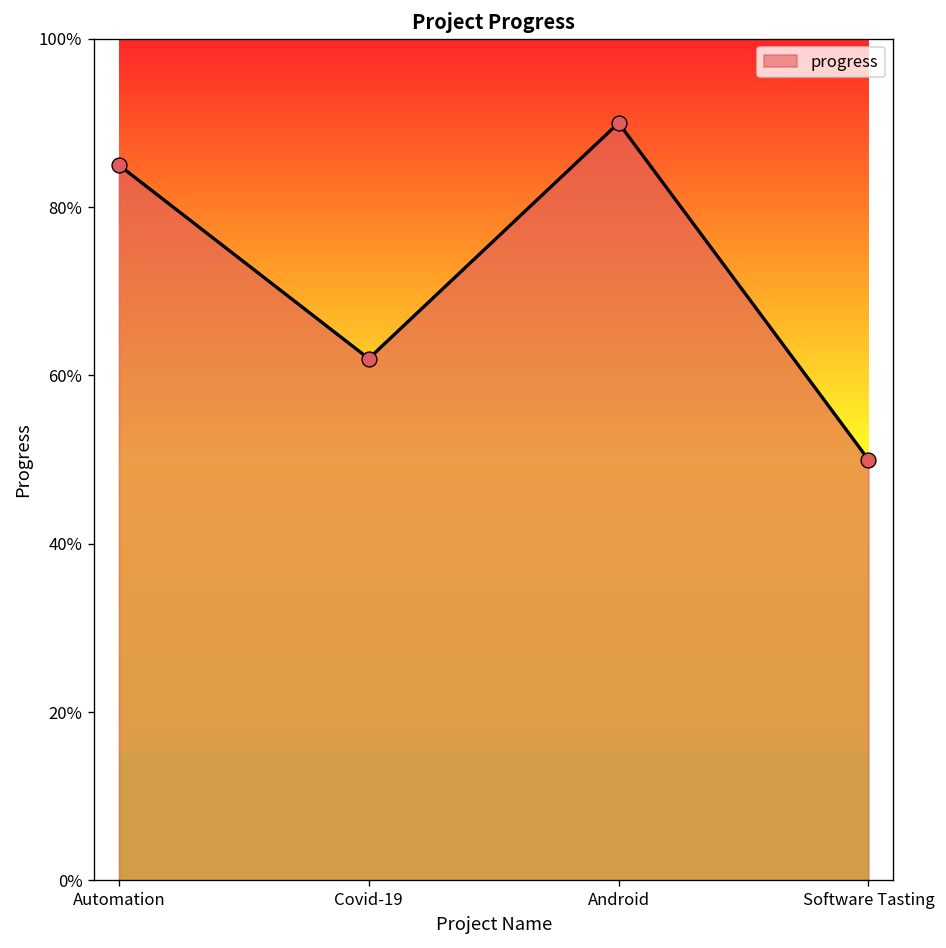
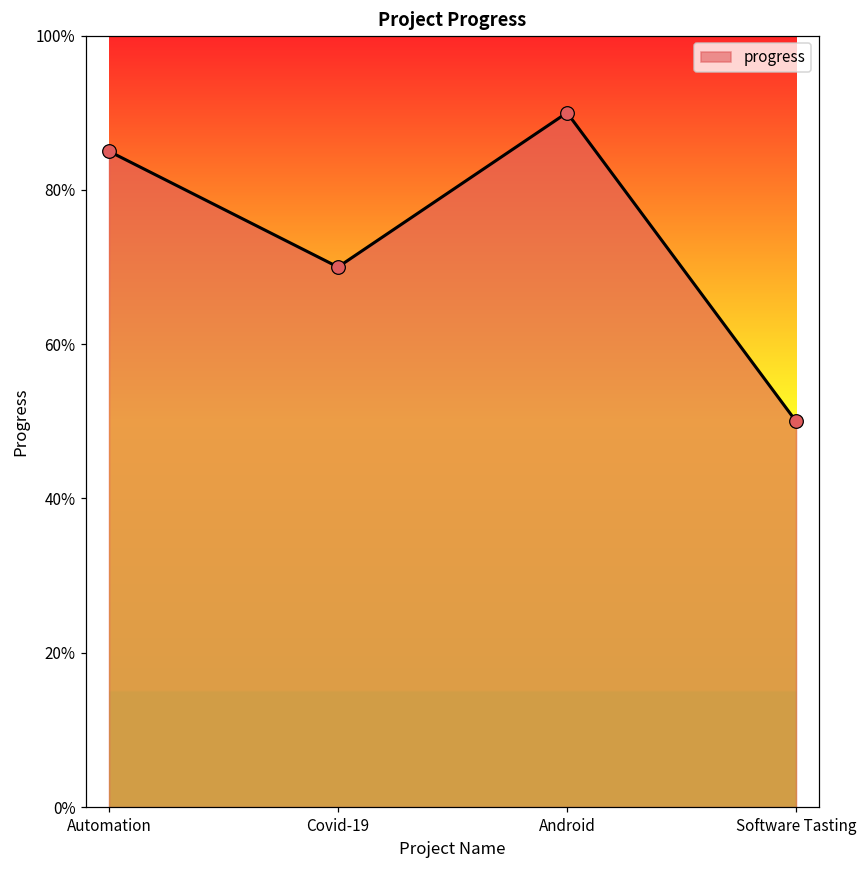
  {
    "Automation": "85%",
-   "Covid-19": "62%",
+   "Covid-19": "70%",
    "Android": "90%",
    "Software Tasting": "50%"
  }
